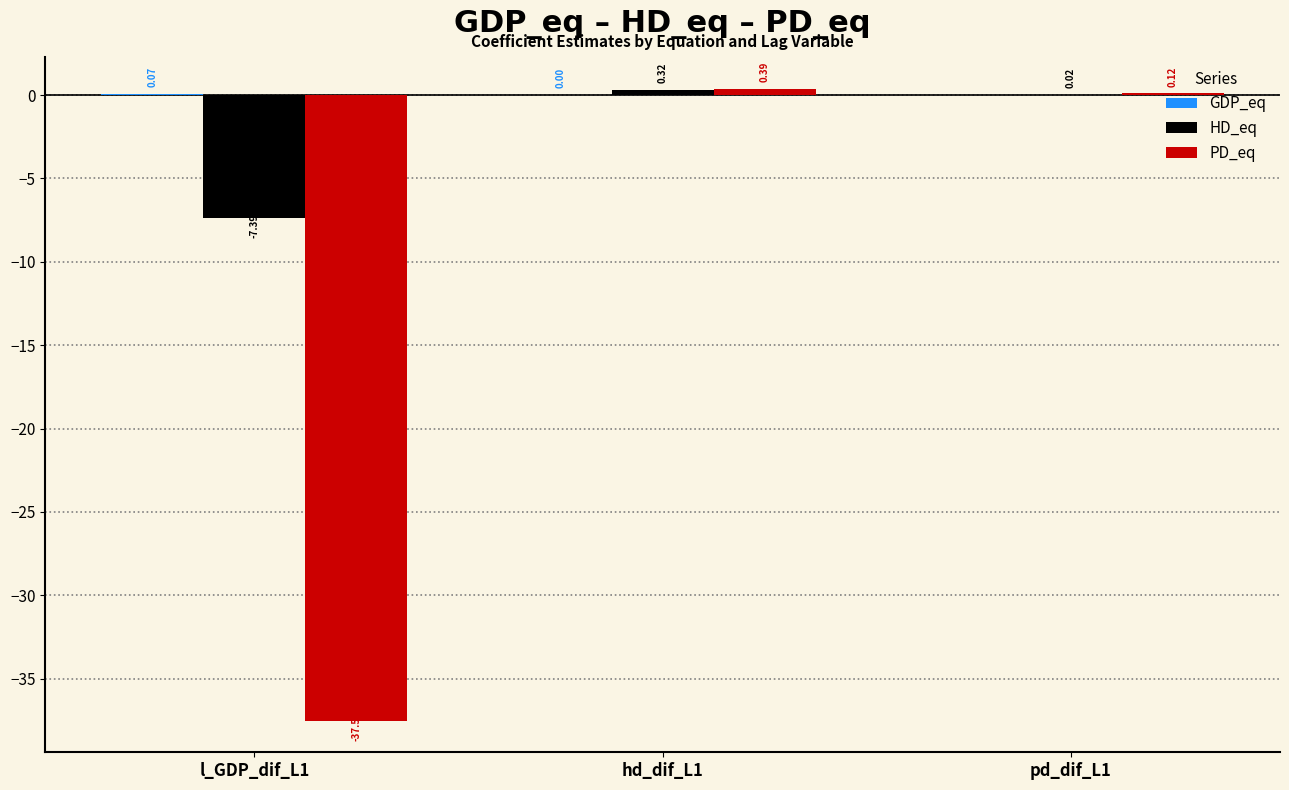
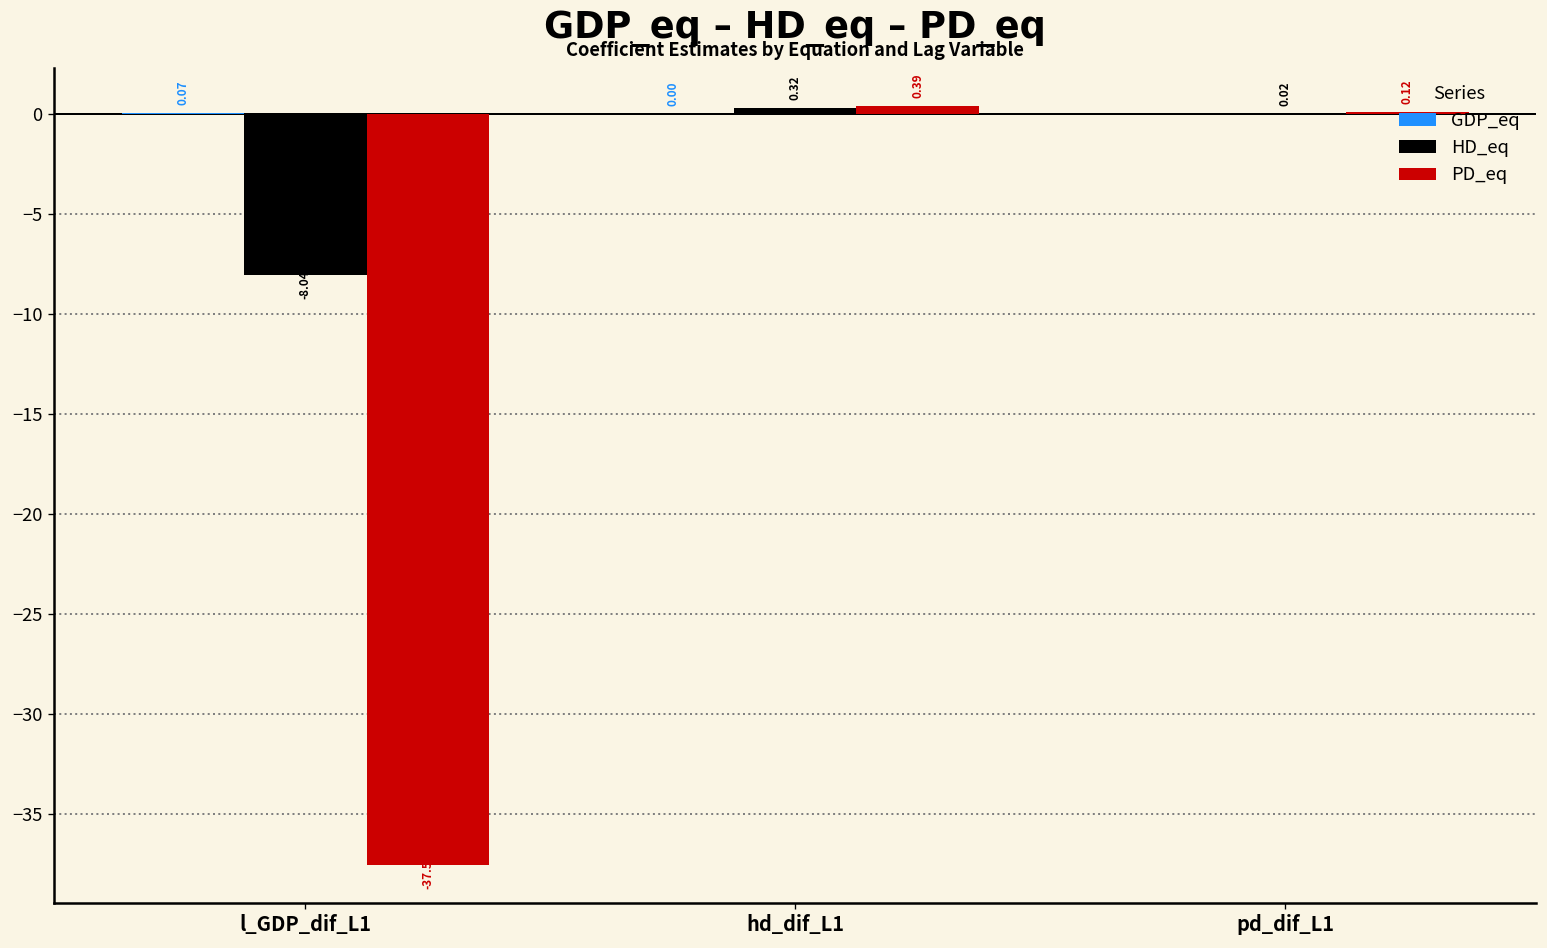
  {
    "GDP_eq": {
      "l_GDP_dif_L1": 0.07,
      "hd_dif_L1": 0.00
    },
    "HD_eq": {
-     "l_GDP_dif_L1": -7.39,
+     "l_GDP_dif_L1": -8.04,
      "hd_dif_L1": 0.32,
      "pd_dif_L1": 0.02
    },
    "PD_eq": {
      "l_GDP_dif_L1": -37.52,
      "hd_dif_L1": 0.39,
      "pd_dif_L1": 0.12
    }
  }
